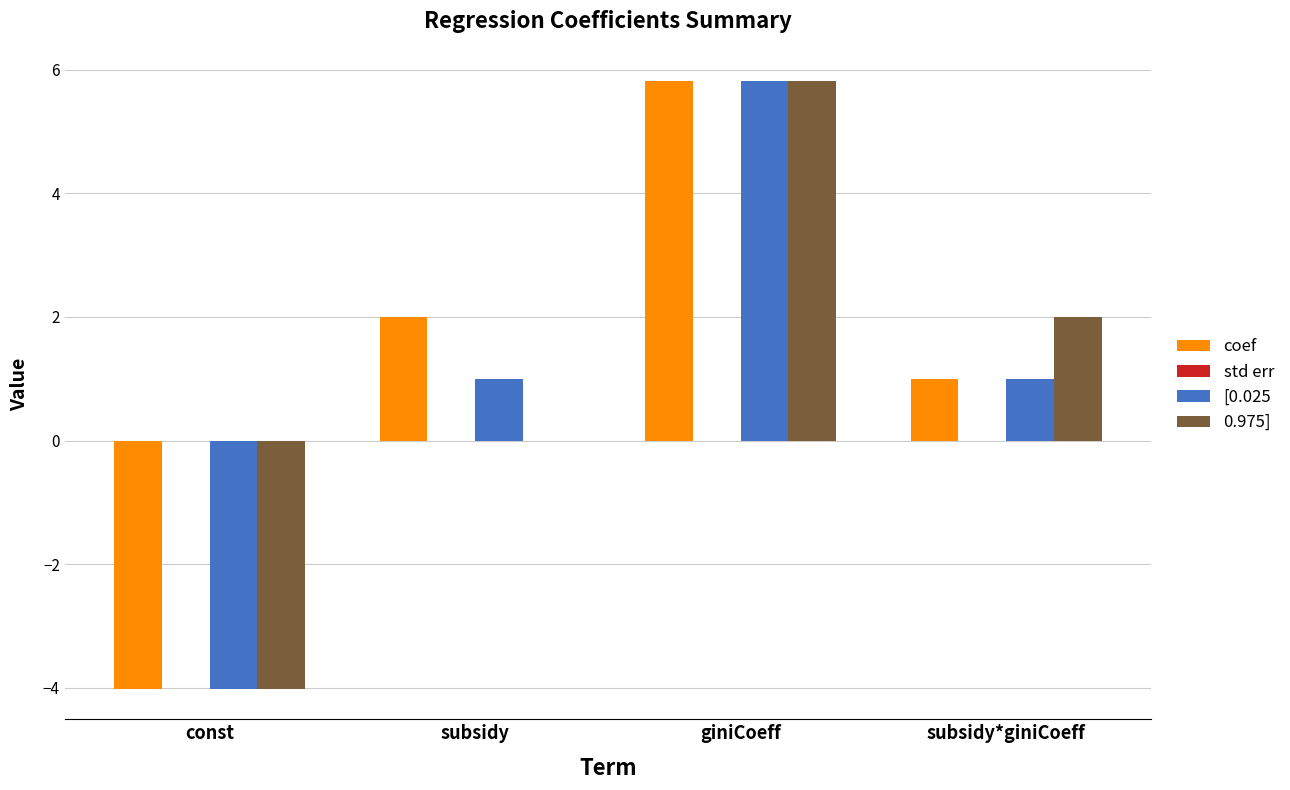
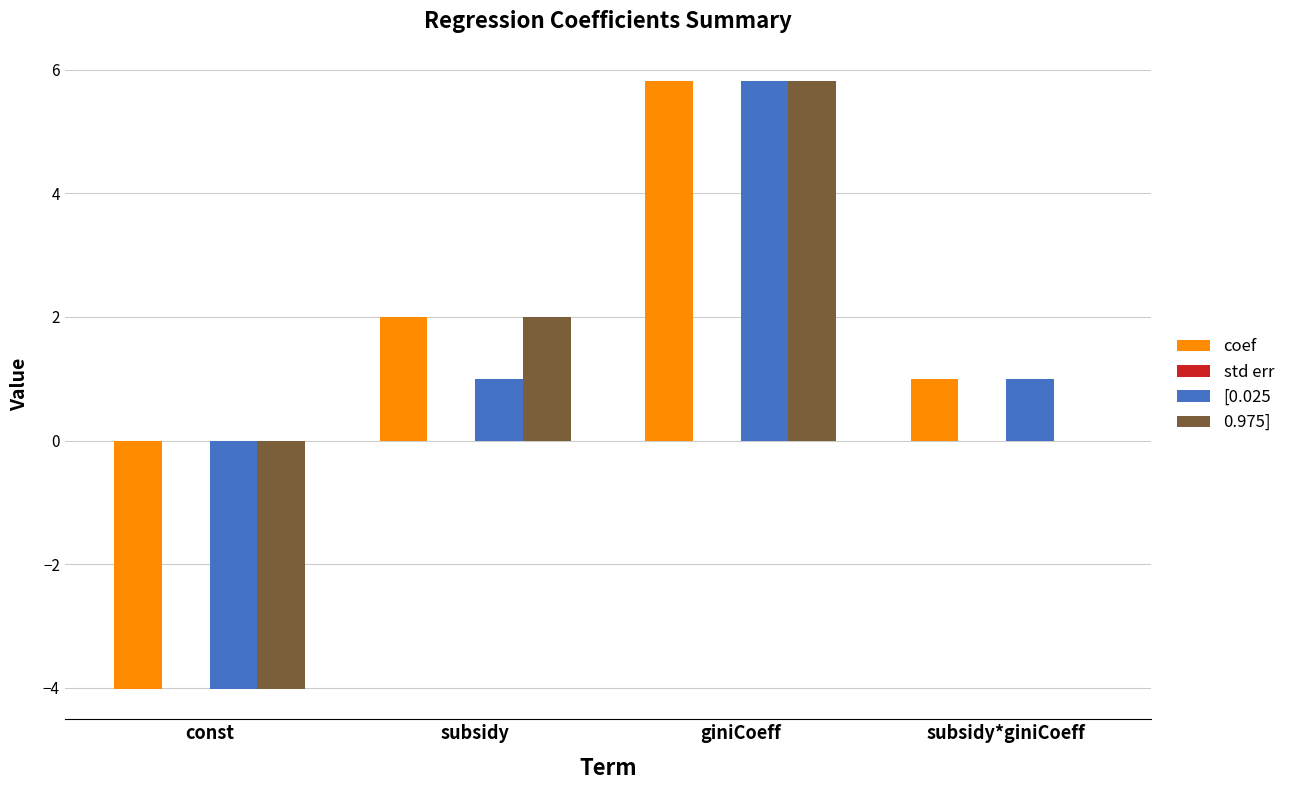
  {
    "coef": {
      "const": -4,
      "subsidy": 2,
      "giniCoeff": 5.8,
      "subsidy*giniCoeff": 1
    },
    "[0.025": {
      "const": -4,
      "subsidy": 1,
      "giniCoeff": 5.8,
      "subsidy*giniCoeff": 1
    },
    "0.975]": {
      "const": -4,
-     "subsidy": 0,
+     "subsidy": 2,
      "giniCoeff": 5.8,
-     "subsidy*giniCoeff": 2
+     "subsidy*giniCoeff": 0
    }
  }
